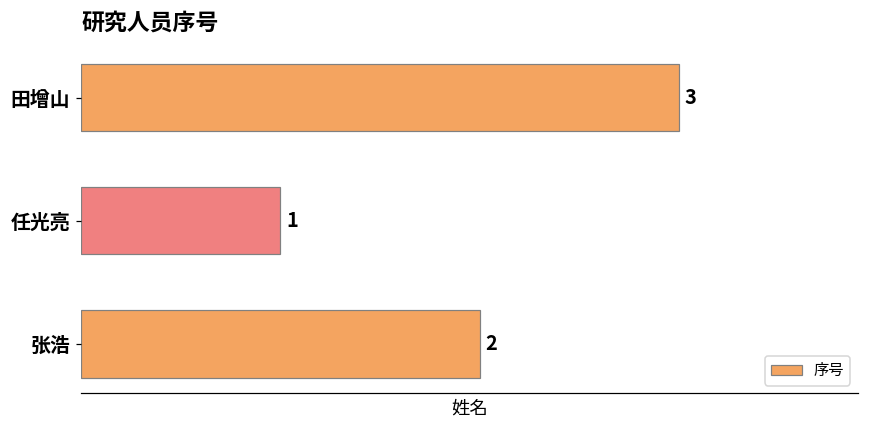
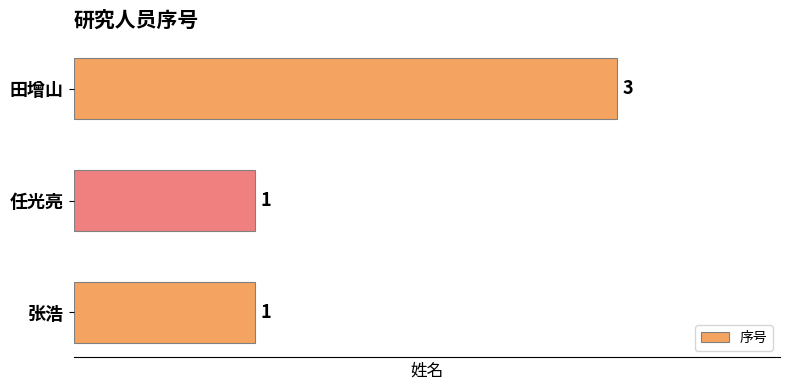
  {
    "田增山": 3,
    "任光亮": 1,
-   "张浩": 2
+   "张浩": 1
  }
